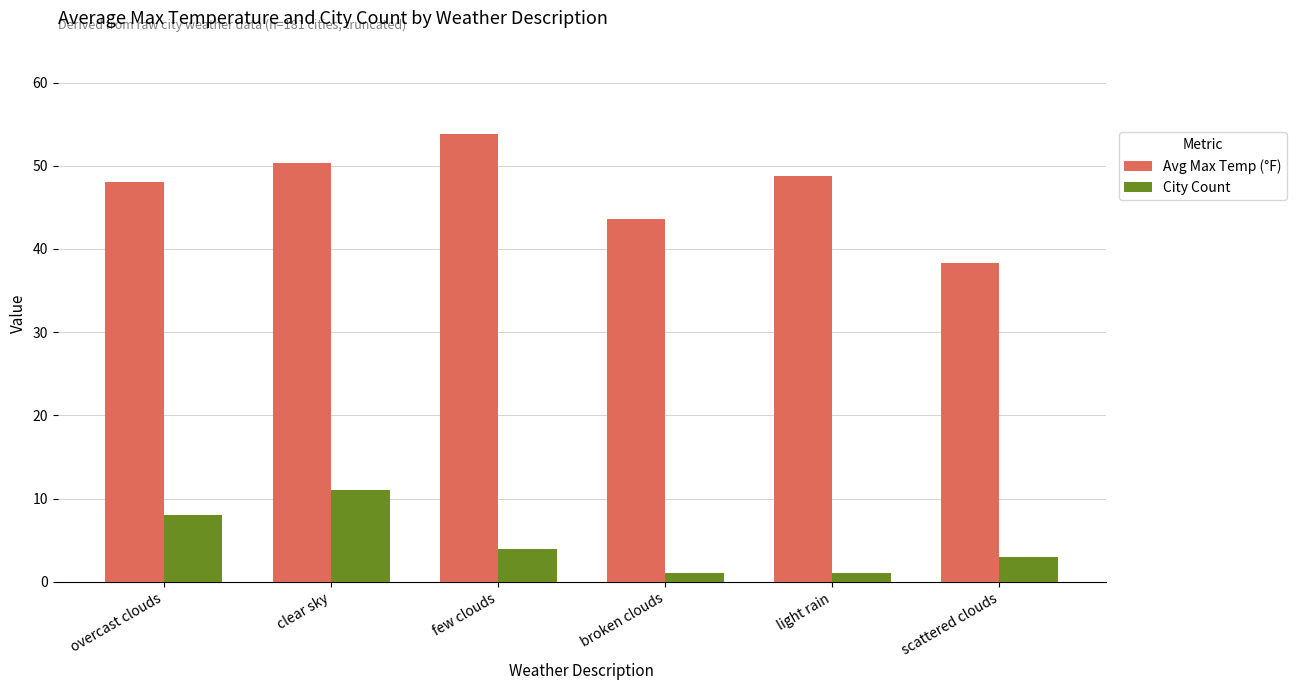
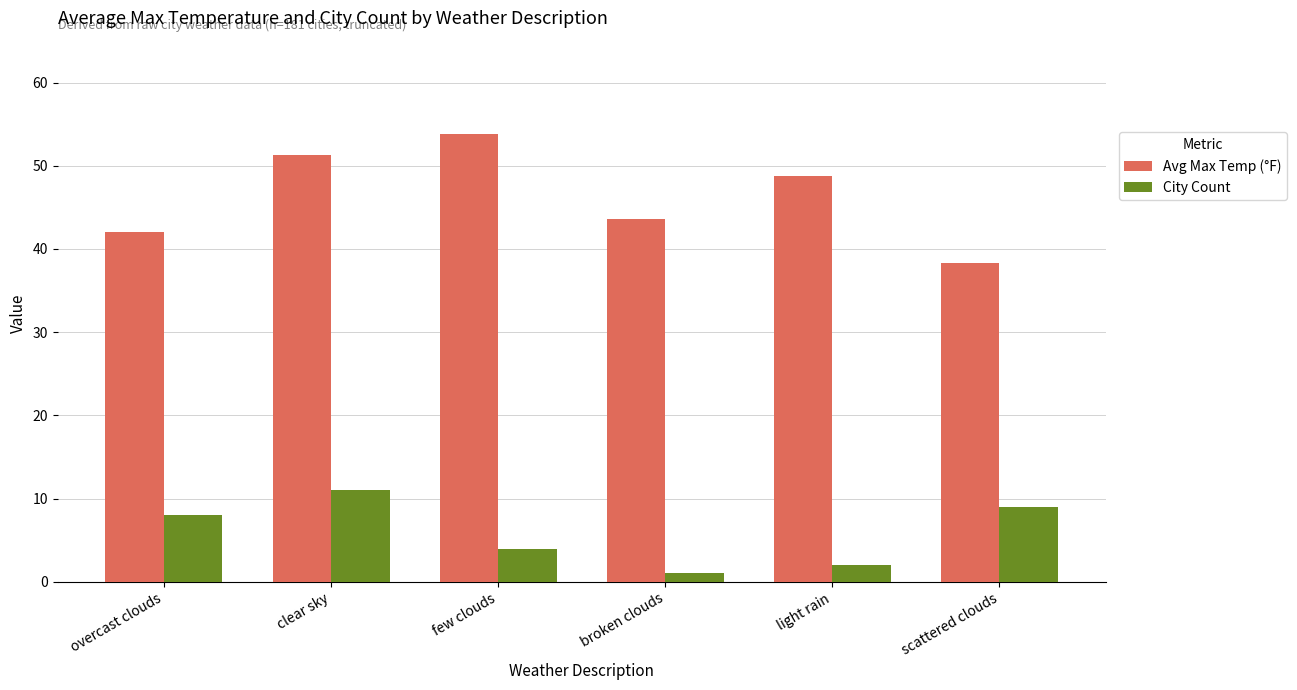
  {
    "Avg Max Temp (°F)": {
-     "overcast clouds": 48,
-     "clear sky": 50,
+     "overcast clouds": 42,
+     "clear sky": 51,
      "few clouds": 54,
      "broken clouds": 44,
      "light rain": 49,
      "scattered clouds": 38
    },
    "City Count": {
      "overcast clouds": 8,
      "clear sky": 11,
      "few clouds": 4,
      "broken clouds": 1,
-     "light rain": 1,
-     "scattered clouds": 3
+     "light rain": 2,
+     "scattered clouds": 9
    }
  }
